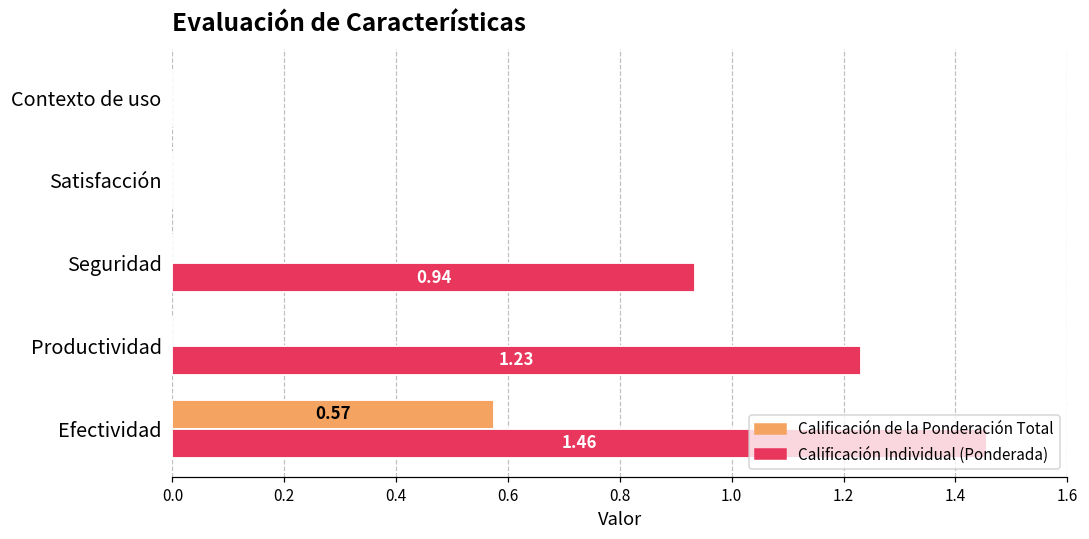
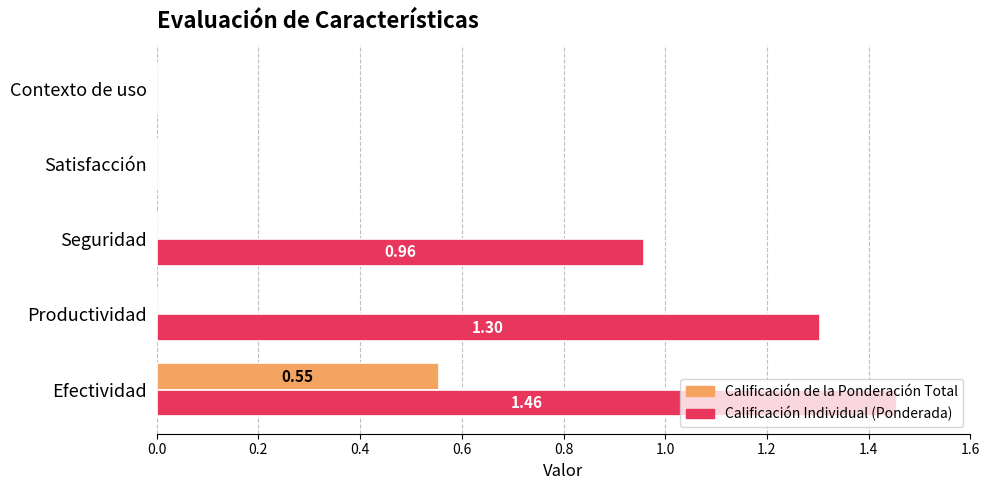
  {
    "Calificación de la Ponderación Total": {
-     "Efectividad": 0.57
+     "Efectividad": 0.55
    },
    "Calificación Individual (Ponderada)": {
-     "Seguridad": 0.94,
-     "Productividad": 1.23
+     "Seguridad": 0.96,
+     "Productividad": 1.30
    }
  }
